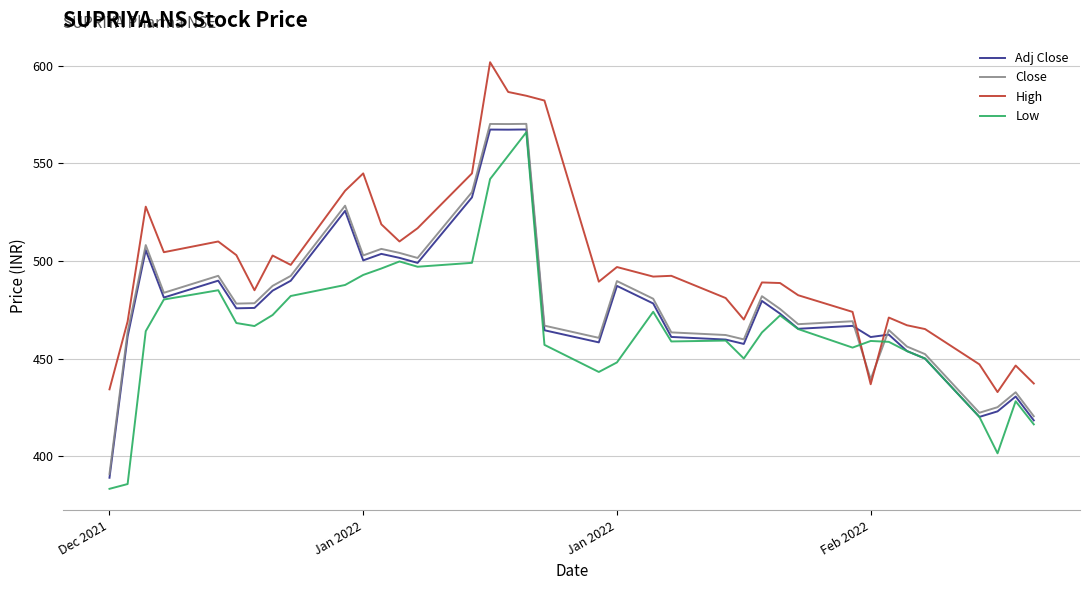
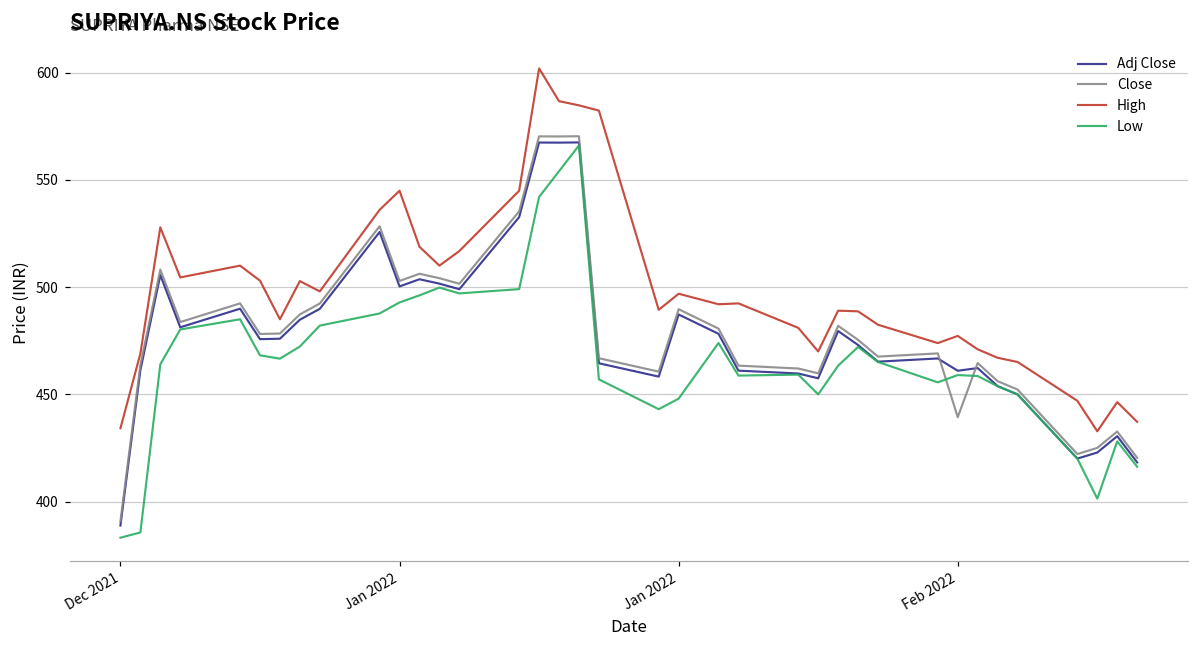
  {
    "Adj Close": {
      "Dec 2021": 389,
      "Feb 2022": 461
    },
    "Close": {
      "Dec 2021": 391,
      "Feb 2022": 439
    },
    "High": {
      "Dec 2021": 434,
-     "Feb 2022": 437
+     "Feb 2022": 477
    },
    "Low": {
      "Dec 2021": 383,
      "Feb 2022": 459
    }
  }
